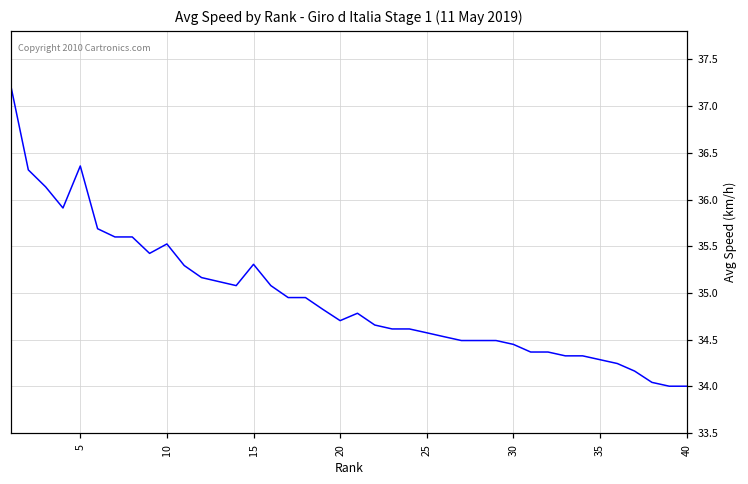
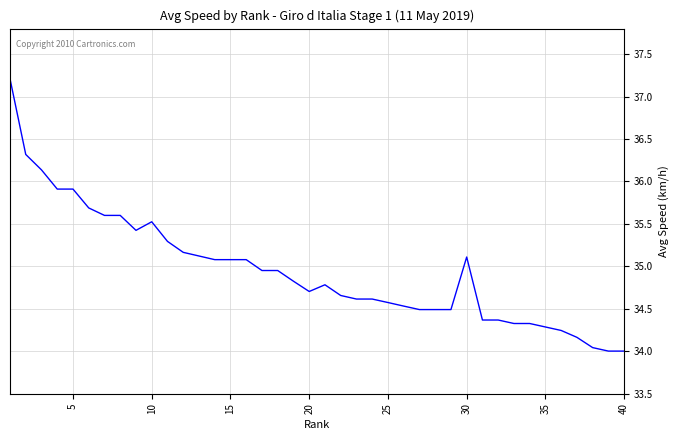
  {
-   "5": 36.4,
+   "5": 35.9,
    "10": 35.5,
-   "15": 35.3,
+   "15": 35.1,
    "20": 34.7,
    "25": 34.6,
-   "30": 34.5,
+   "30": 35.1,
    "35": 34.3,
    "40": 34.0
  }
